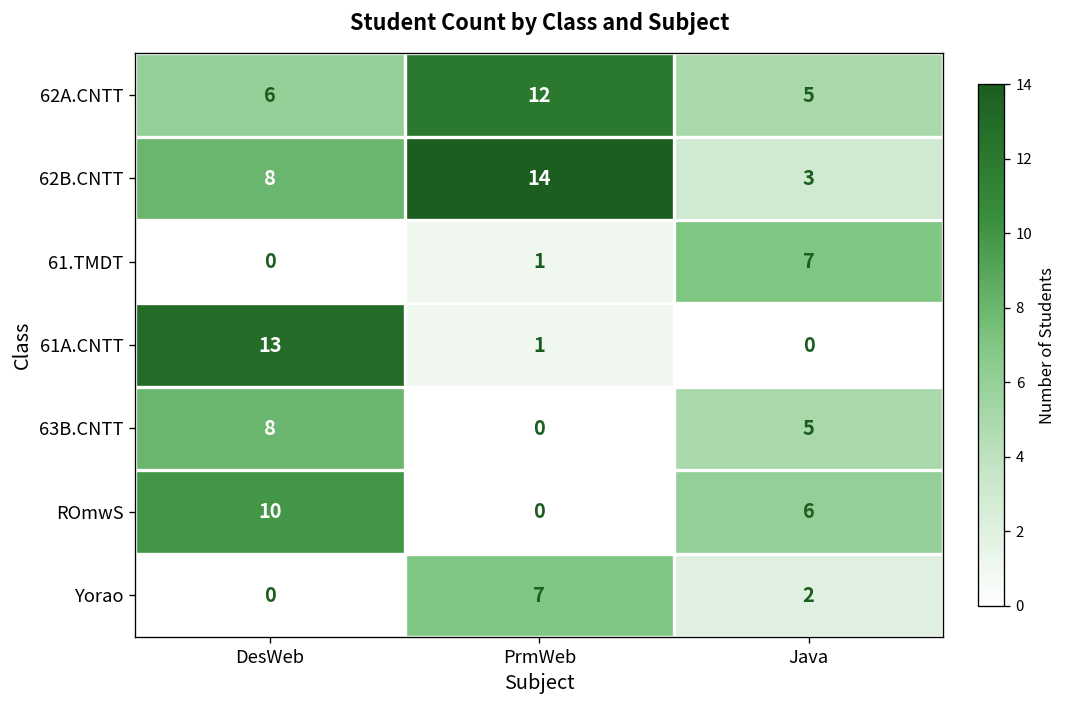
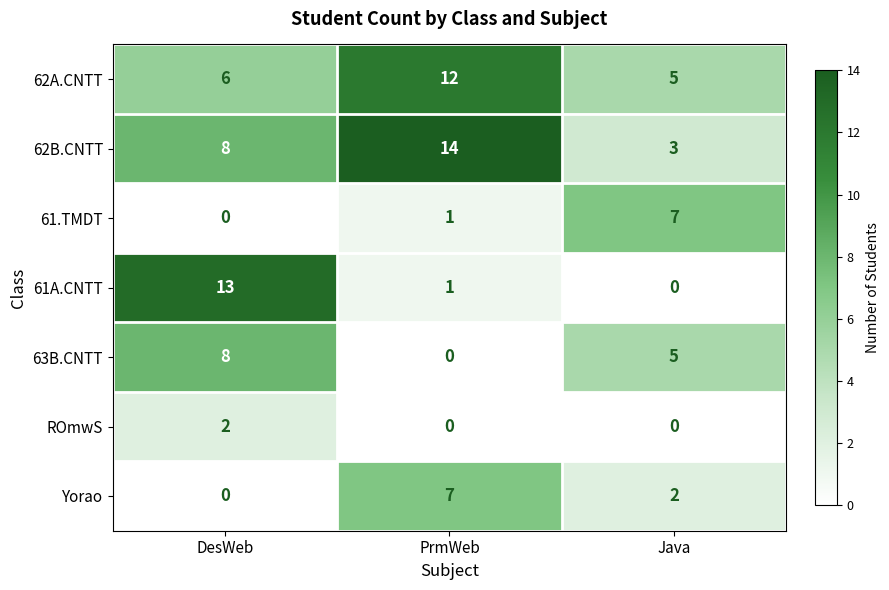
  {
    "62A.CNTT": {
      "DesWeb": 6,
      "PrmWeb": 12,
      "Java": 5
    },
    "62B.CNTT": {
      "DesWeb": 8,
      "PrmWeb": 14,
      "Java": 3
    },
    "61.TMDT": {
      "DesWeb": 0,
      "PrmWeb": 1,
      "Java": 7
    },
    "61A.CNTT": {
      "DesWeb": 13,
      "PrmWeb": 1,
      "Java": 0
    },
    "63B.CNTT": {
      "DesWeb": 8,
      "PrmWeb": 0,
      "Java": 5
    },
    "ROmwS": {
-     "DesWeb": 10,
+     "DesWeb": 2,
      "PrmWeb": 0,
-     "Java": 6
+     "Java": 0
    },
    "Yorao": {
      "DesWeb": 0,
      "PrmWeb": 7,
      "Java": 2
    }
  }
